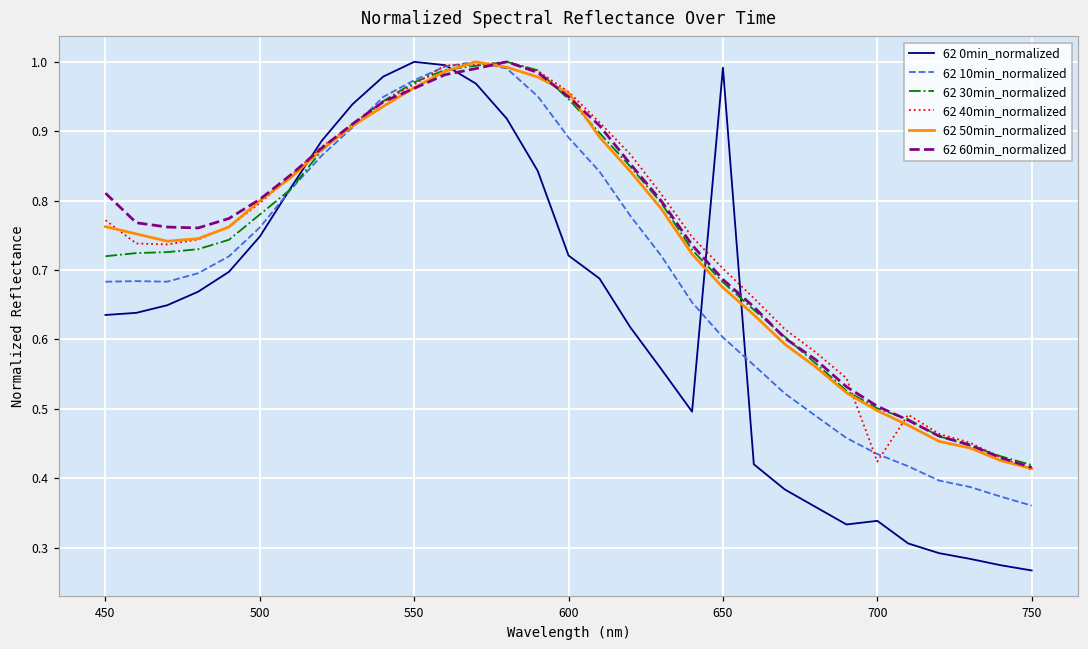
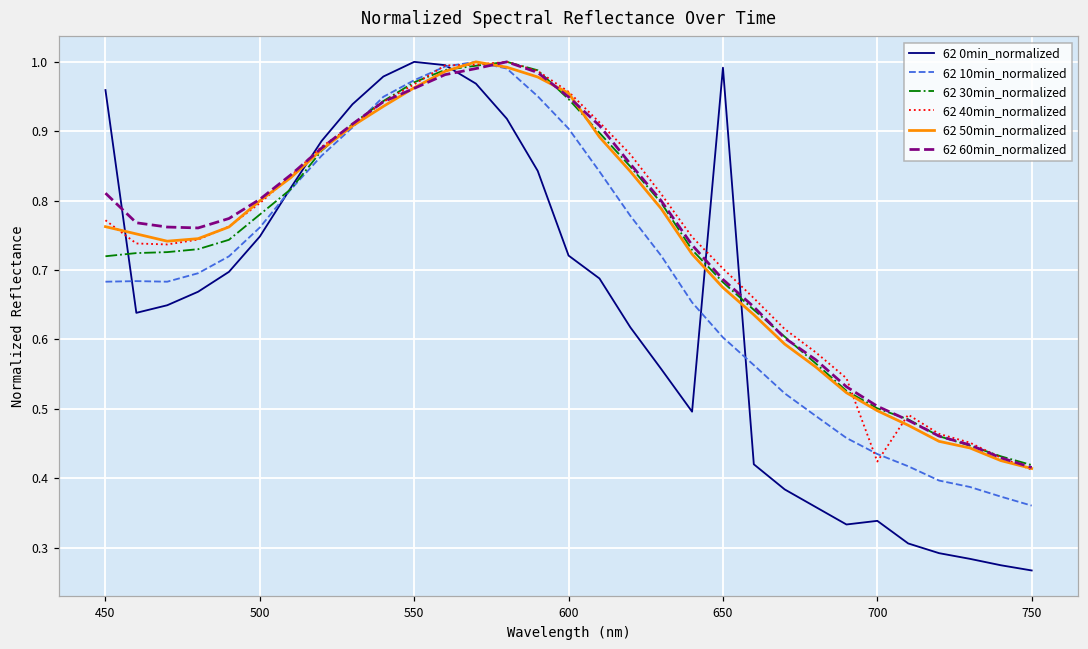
  {
    "62 0min_normalized": {
-     "450": 0.64,
+     "450": 0.96,
      "500": 0.75,
      "550": 1.00,
      "600": 0.72,
      "650": 0.99,
      "700": 0.34,
      "750": 0.27
    },
    "62 10min_normalized": {
      "450": 0.68,
      "500": 0.76,
-     "600": 0.89,
+     "600": 0.90,
      "650": 0.60,
      "700": 0.43,
      "750": 0.36
    },
    "62 30min_normalized": {
      "450": 0.72,
      "500": 0.78,
      "650": 0.68
    },
    "62 40min_normalized": {
      "450": 0.77,
      "650": 0.70,
      "700": 0.42
    },
    "62 50min_normalized": {
      "450": 0.76,
      "650": 0.67
    },
    "62 60min_normalized": {
      "450": 0.81,
      "650": 0.69
    }
  }
